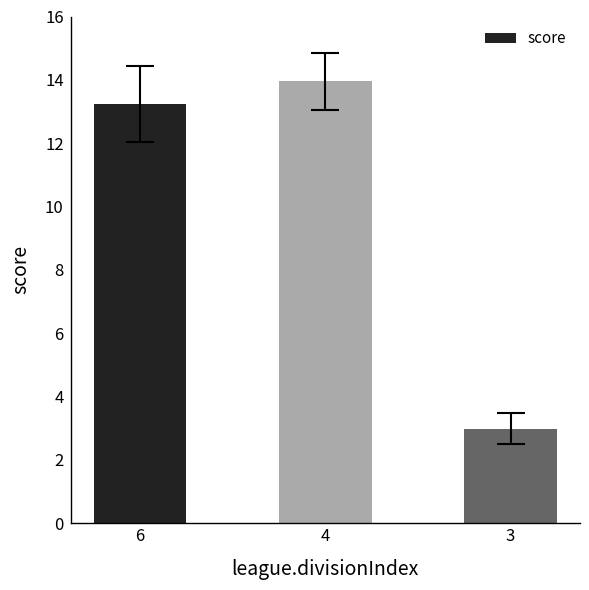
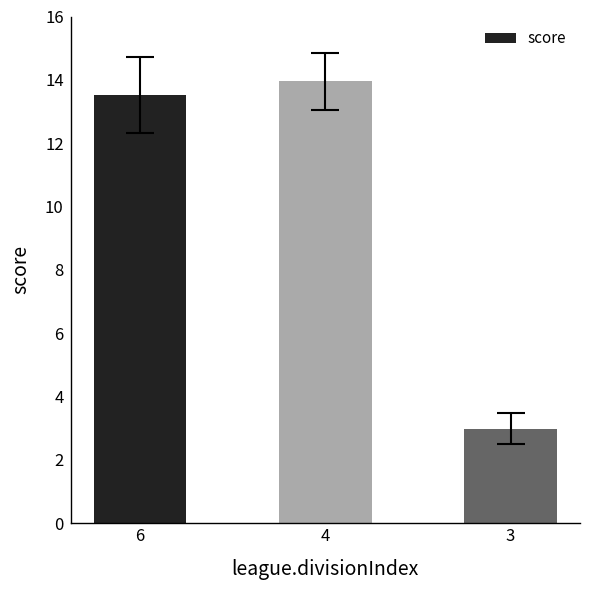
  {
    "score": {
-     "6": 13.3,
+     "6": 13.5,
      "4": 14.0,
      "3": 3.0
    }
  }
